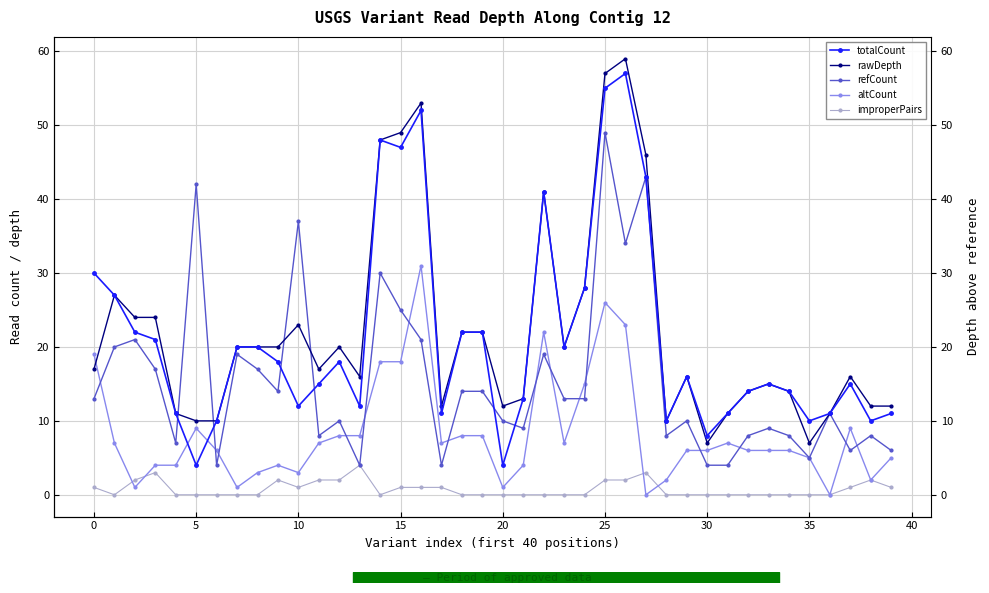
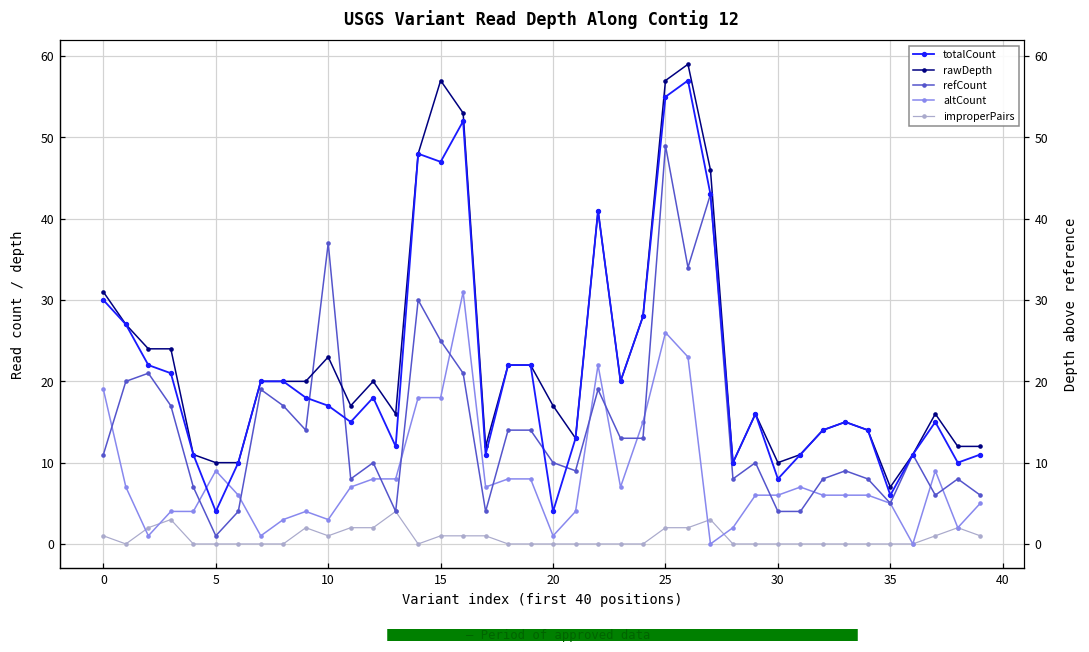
  {
    "totalCount": {
      "0": 30,
      "5": 4,
-     "10": 12,
+     "10": 17,
      "15": 47,
      "20": 4,
      "25": 55,
      "30": 8,
-     "35": 10
+     "35": 6
    },
    "rawDepth": {
-     "0": 17,
+     "0": 31,
      "5": 10,
      "10": 23,
-     "15": 49,
-     "20": 12,
+     "15": 57,
+     "20": 17,
      "25": 57,
-     "30": 7,
+     "30": 10,
      "35": 7
    },
    "refCount": {
-     "0": 13,
-     "5": 42,
+     "0": 11,
+     "5": 1,
      "10": 37,
      "15": 25,
      "20": 10,
      "25": 49,
      "30": 4
    }
  }
